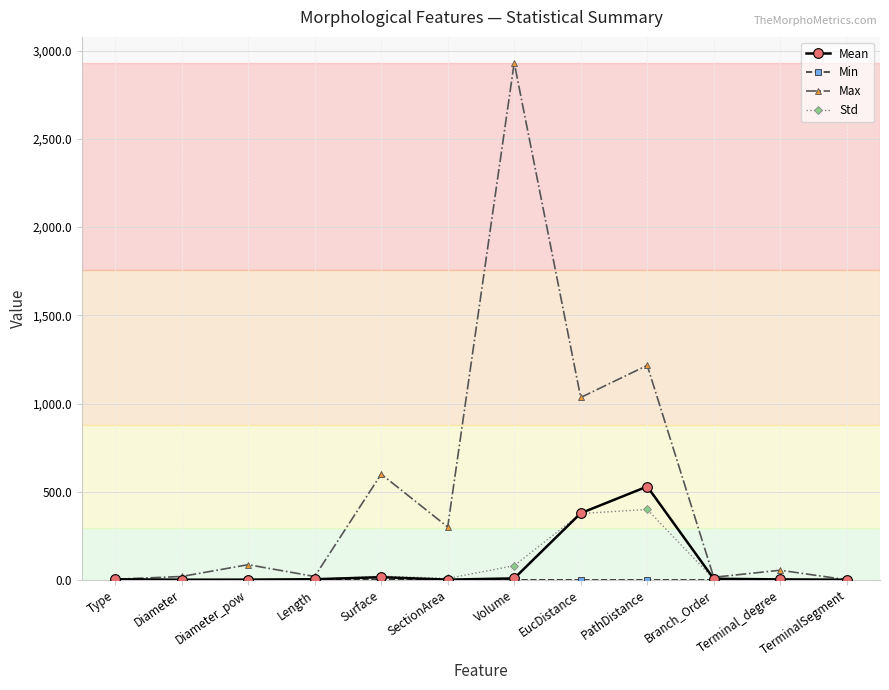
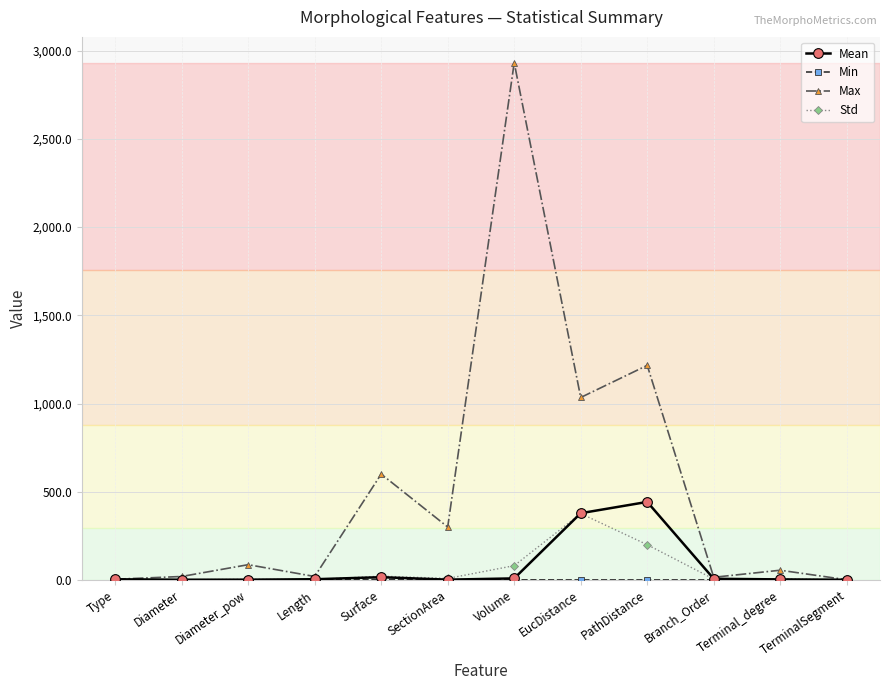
  {
    "Mean": {
-     "PathDistance": 530
+     "PathDistance": 440
    },
    "Std": {
      "Volume": 80,
-     "PathDistance": 400
+     "PathDistance": 200
    }
  }
